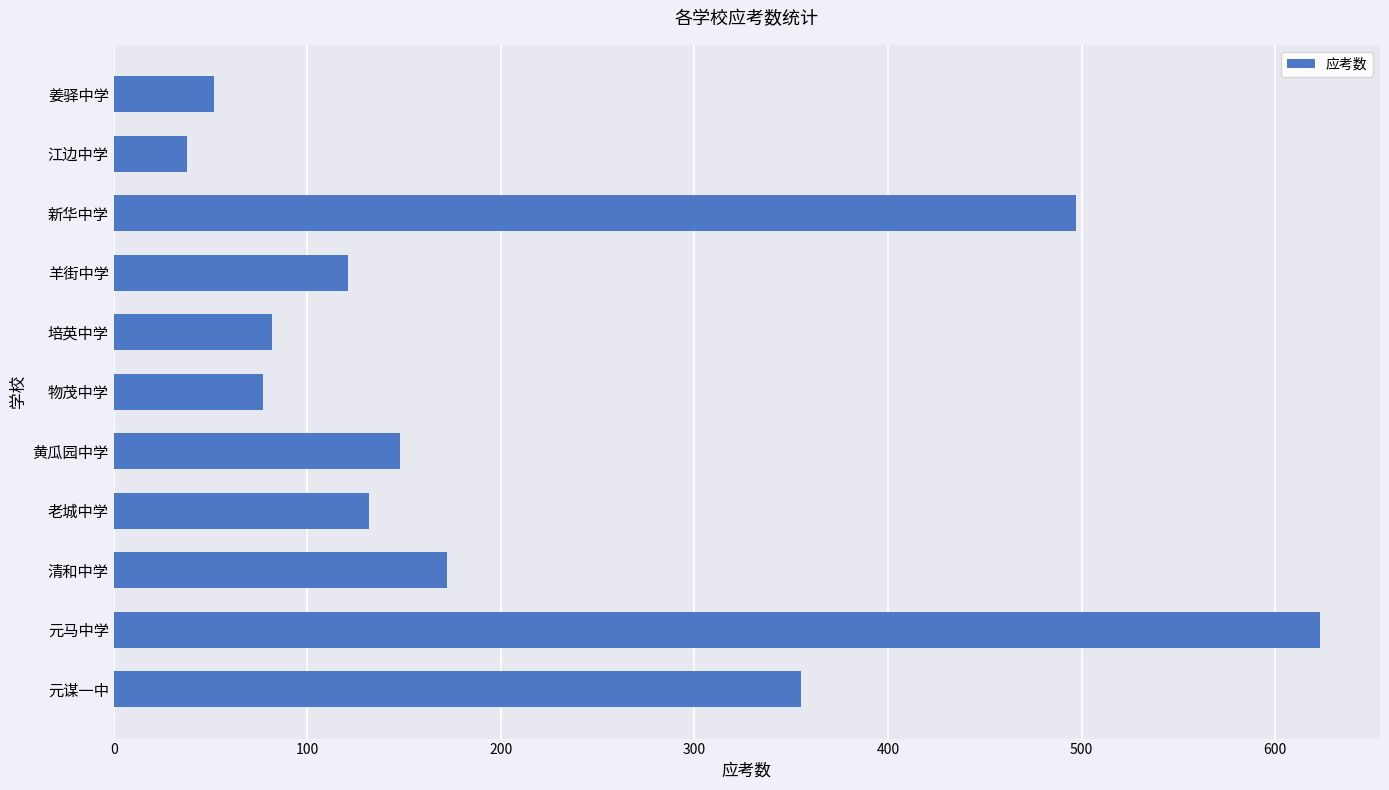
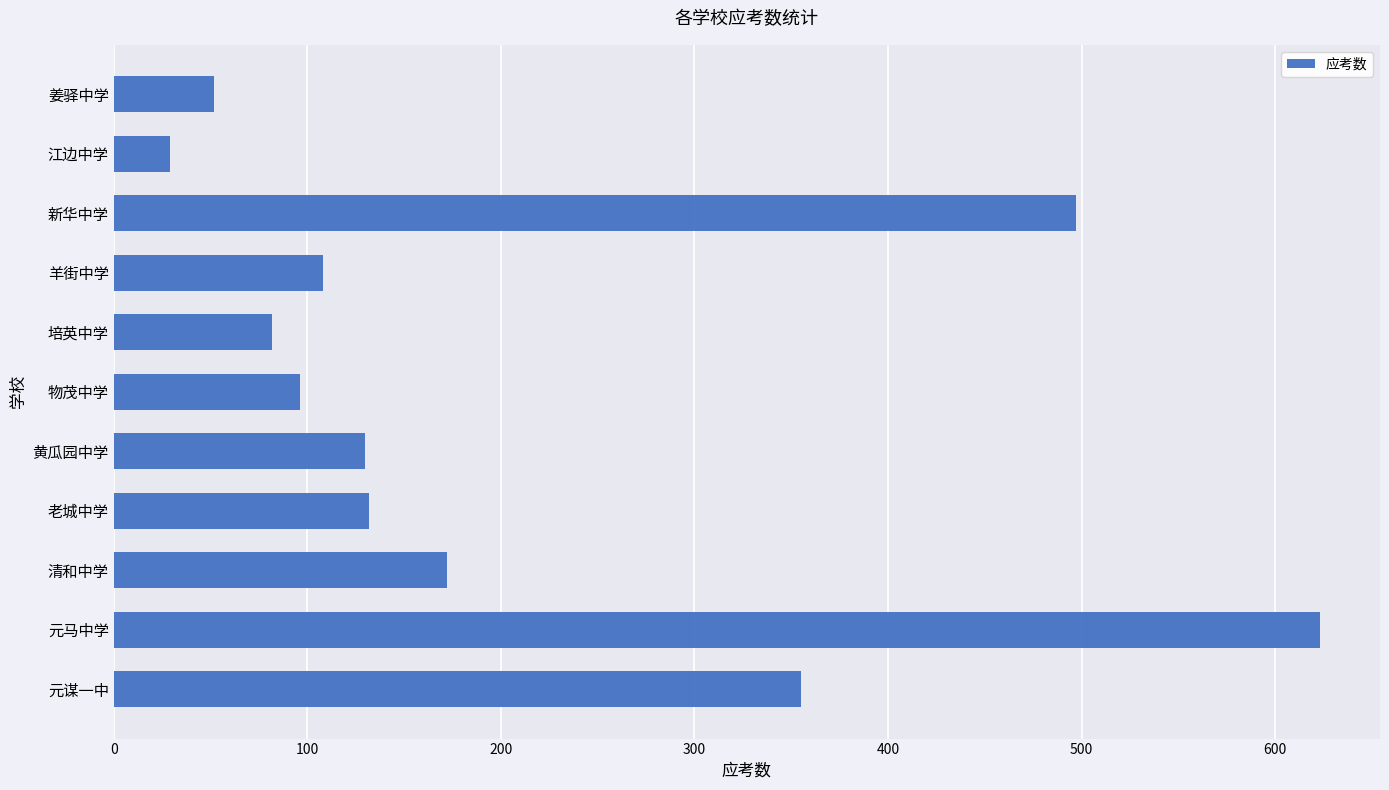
  {
    "姜驿中学": 52,
-   "江边中学": 38,
+   "江边中学": 29,
    "新华中学": 497,
-   "羊街中学": 121,
+   "羊街中学": 108,
    "培英中学": 82,
-   "物茂中学": 77,
-   "黄瓜园中学": 148,
+   "物茂中学": 96,
+   "黄瓜园中学": 130,
    "老城中学": 132,
    "清和中学": 172,
    "元马中学": 623,
    "元谋一中": 355
  }
